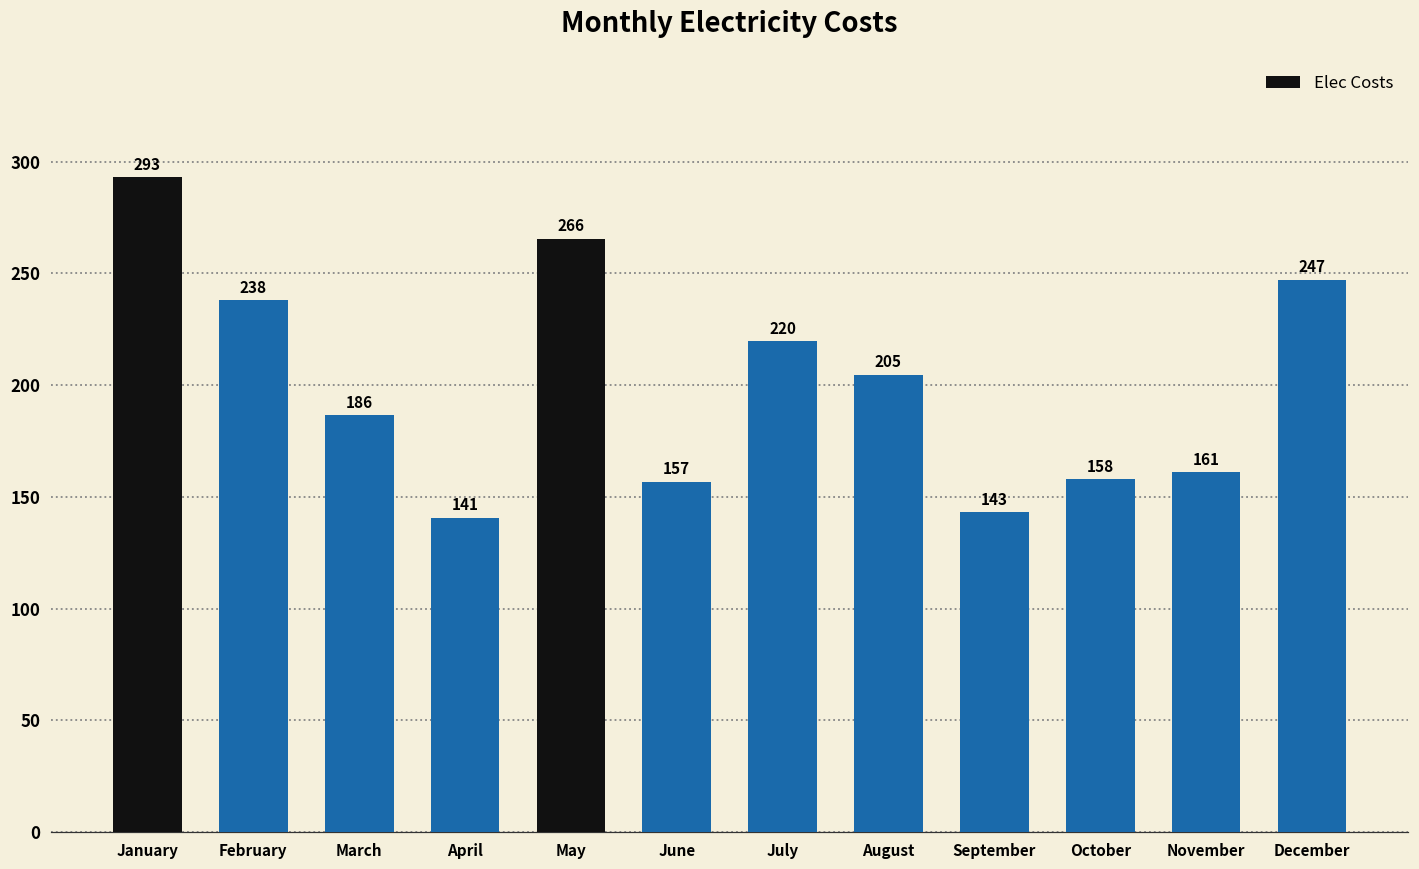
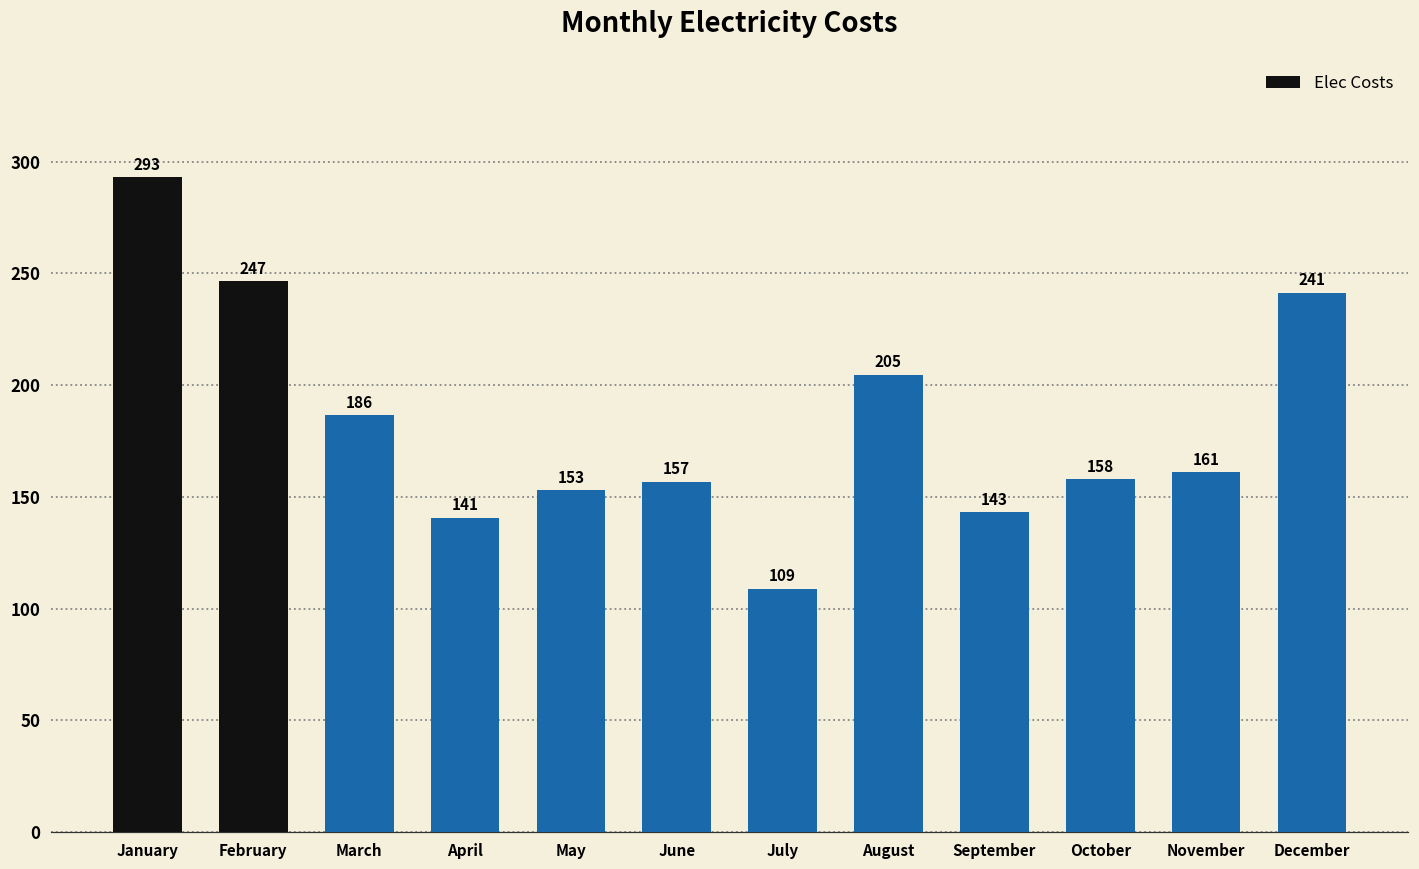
  {
    "January": 293,
-   "February": 238,
+   "February": 247,
    "March": 186,
    "April": 141,
-   "May": 266,
+   "May": 153,
    "June": 157,
-   "July": 220,
+   "July": 109,
    "August": 205,
    "September": 143,
    "October": 158,
    "November": 161,
-   "December": 247
+   "December": 241
  }
